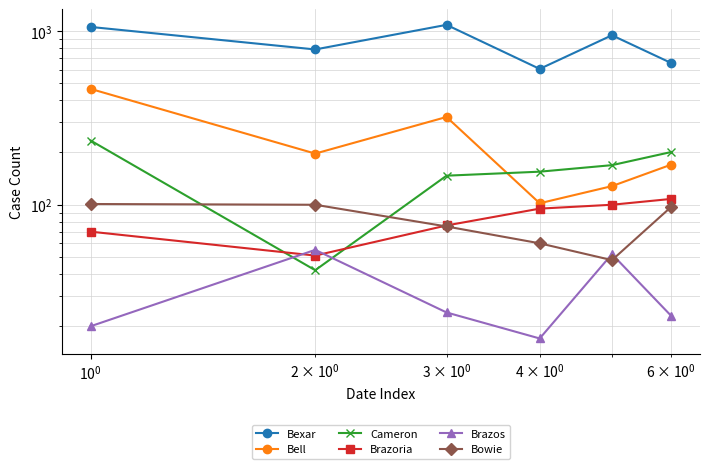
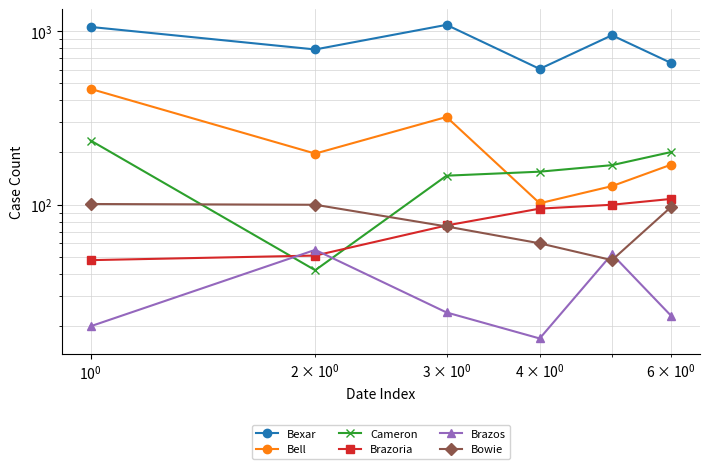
  {
    "Bexar": {
      "10^0": 1100
    },
    "Bell": {
      "10^0": 460
    },
    "Cameron": {
      "10^0": 230
    },
    "Brazoria": {
-     "10^0": 70
+     "10^0": 48
    },
    "Brazos": {
      "10^0": 20
    },
    "Bowie": {
      "10^0": 100
    }
  }
